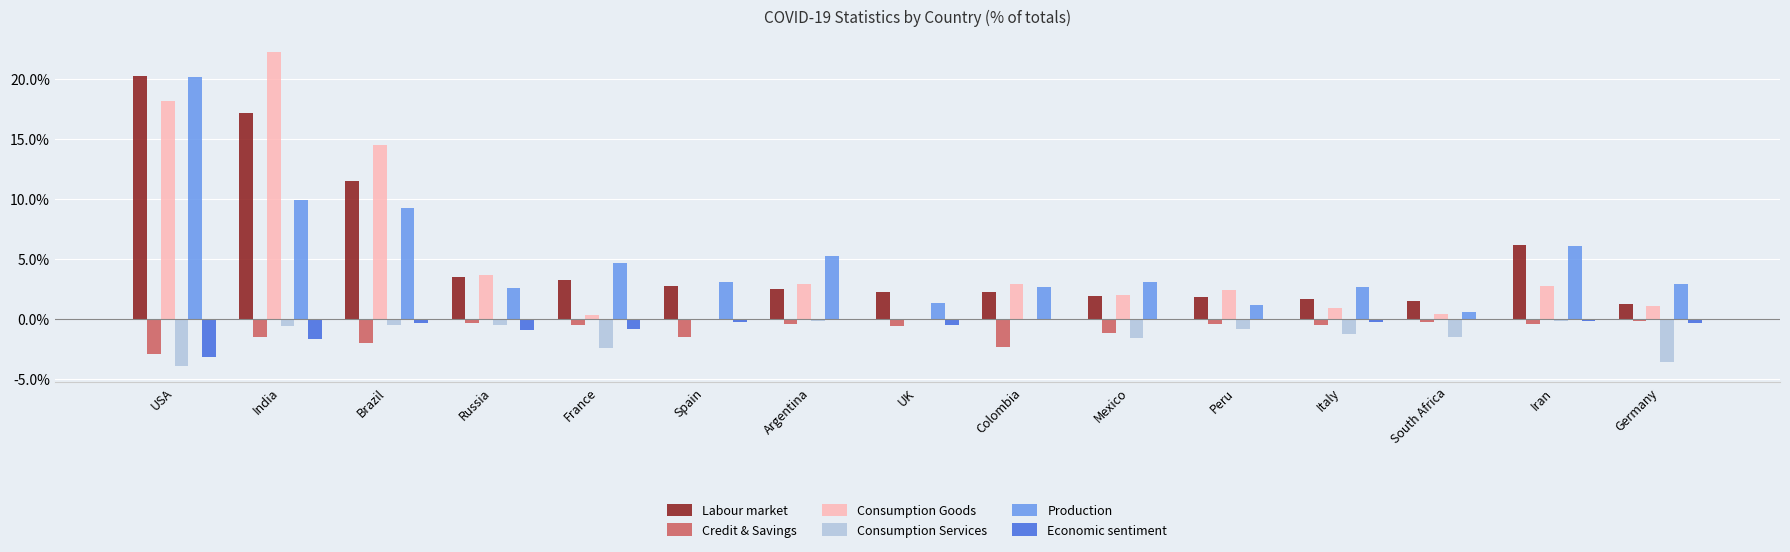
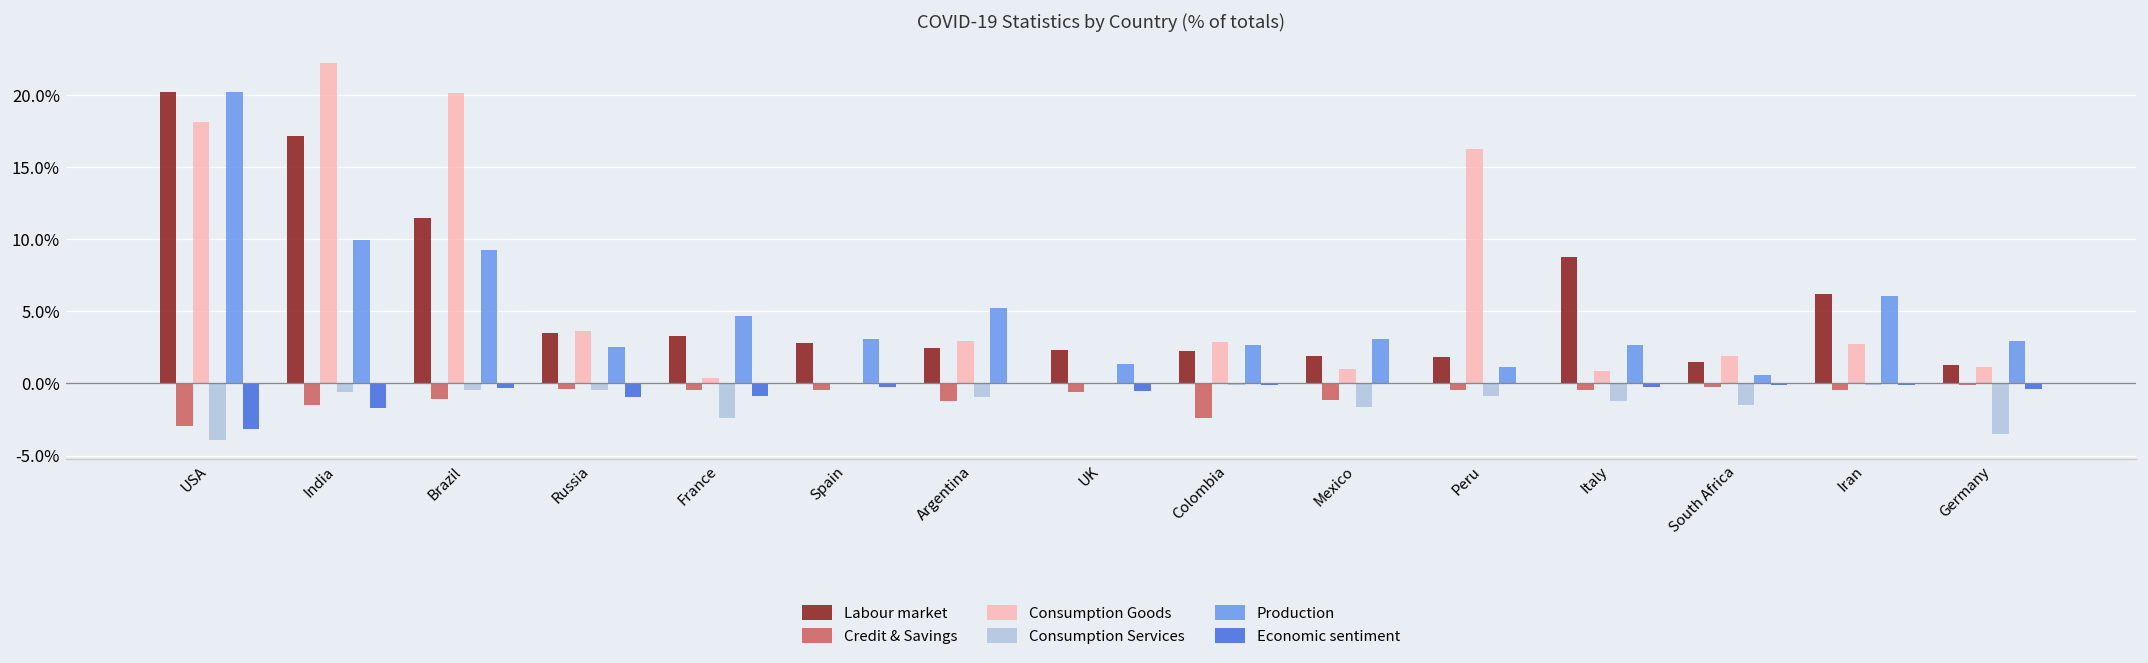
  {
    "Labour market": {
      "USA": "20.2%",
      "India": "17.2%",
      "Brazil": "11.4%",
      "Russia": "3.5%",
      "France": "3.3%",
      "Spain": "2.8%",
      "Argentina": "2.5%",
      "UK": "2.3%",
      "Colombia": "2.3%",
      "Mexico": "1.9%",
      "Peru": "1.9%",
-     "Italy": "1.7%",
+     "Italy": "8.7%",
      "South Africa": "1.5%",
      "Iran": "6.2%",
      "Germany": "1.3%"
    },
    "Credit & Savings": {
      "USA": "-2.9%",
      "India": "-1.5%",
-     "Brazil": "-2.0%",
+     "Brazil": "-1.1%",
      "Russia": "-0.4%",
      "France": "-0.5%",
-     "Spain": "-1.5%",
-     "Argentina": "-0.4%",
+     "Spain": "-0.5%",
+     "Argentina": "-1.2%",
      "UK": "-0.6%",
      "Colombia": "-2.4%",
      "Mexico": "-1.1%",
      "Peru": "-0.4%",
      "Italy": "-0.5%",
      "South Africa": "-0.2%",
      "Iran": "-0.4%"
    },
    "Consumption Goods": {
      "USA": "18.1%",
      "India": "22.2%",
-     "Brazil": "14.5%",
+     "Brazil": "20.2%",
      "Russia": "3.7%",
      "France": "0.4%",
      "Spain": "0.0%",
      "Argentina": "2.9%",
      "UK": "0.0%",
      "Colombia": "2.9%",
-     "Mexico": "2.0%",
-     "Peru": "2.4%",
+     "Mexico": "1.0%",
+     "Peru": "16.2%",
      "Italy": "0.9%",
-     "South Africa": "0.4%",
+     "South Africa": "1.9%",
      "Iran": "2.8%",
      "Germany": "1.1%"
    },
    "Consumption Services": {
      "USA": "-3.9%",
      "India": "-0.6%",
      "Brazil": "-0.5%",
      "Russia": "-0.5%",
      "France": "-2.4%",
      "Spain": "0.0%",
-     "Argentina": "-0.2%",
+     "Argentina": "-0.9%",
      "UK": "0.0%",
      "Mexico": "-1.6%",
      "Peru": "-0.9%",
      "Italy": "-1.2%",
      "South Africa": "-1.5%",
      "Germany": "-3.5%"
    }
  }
